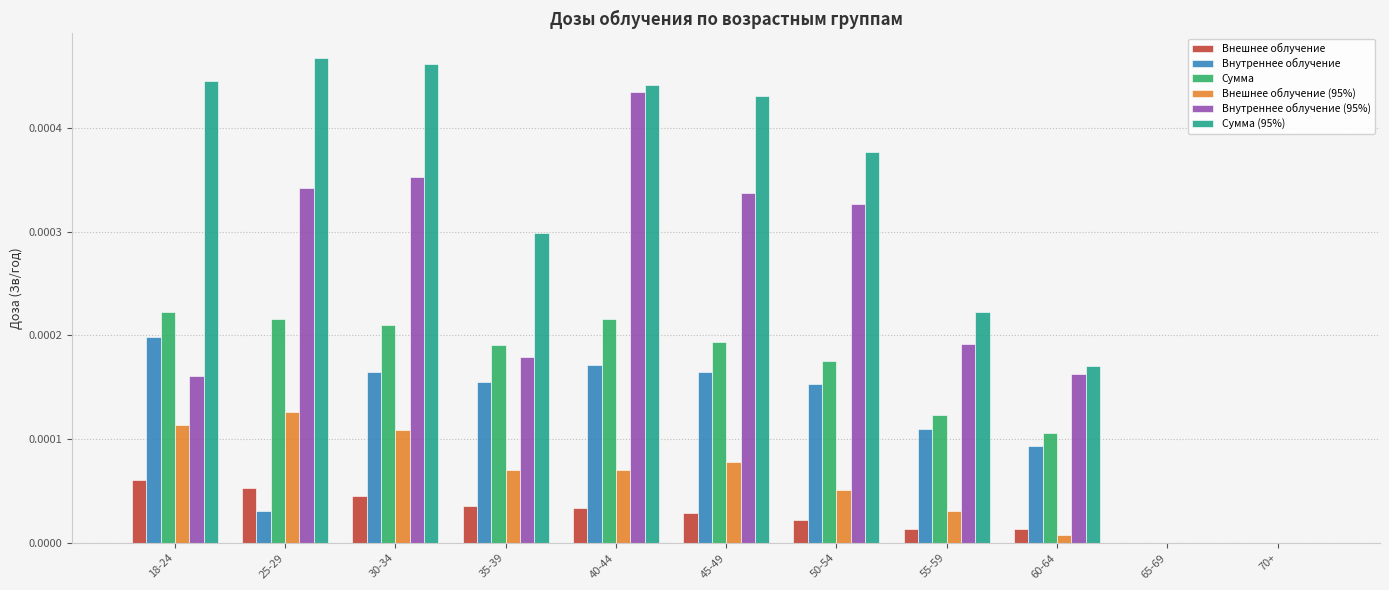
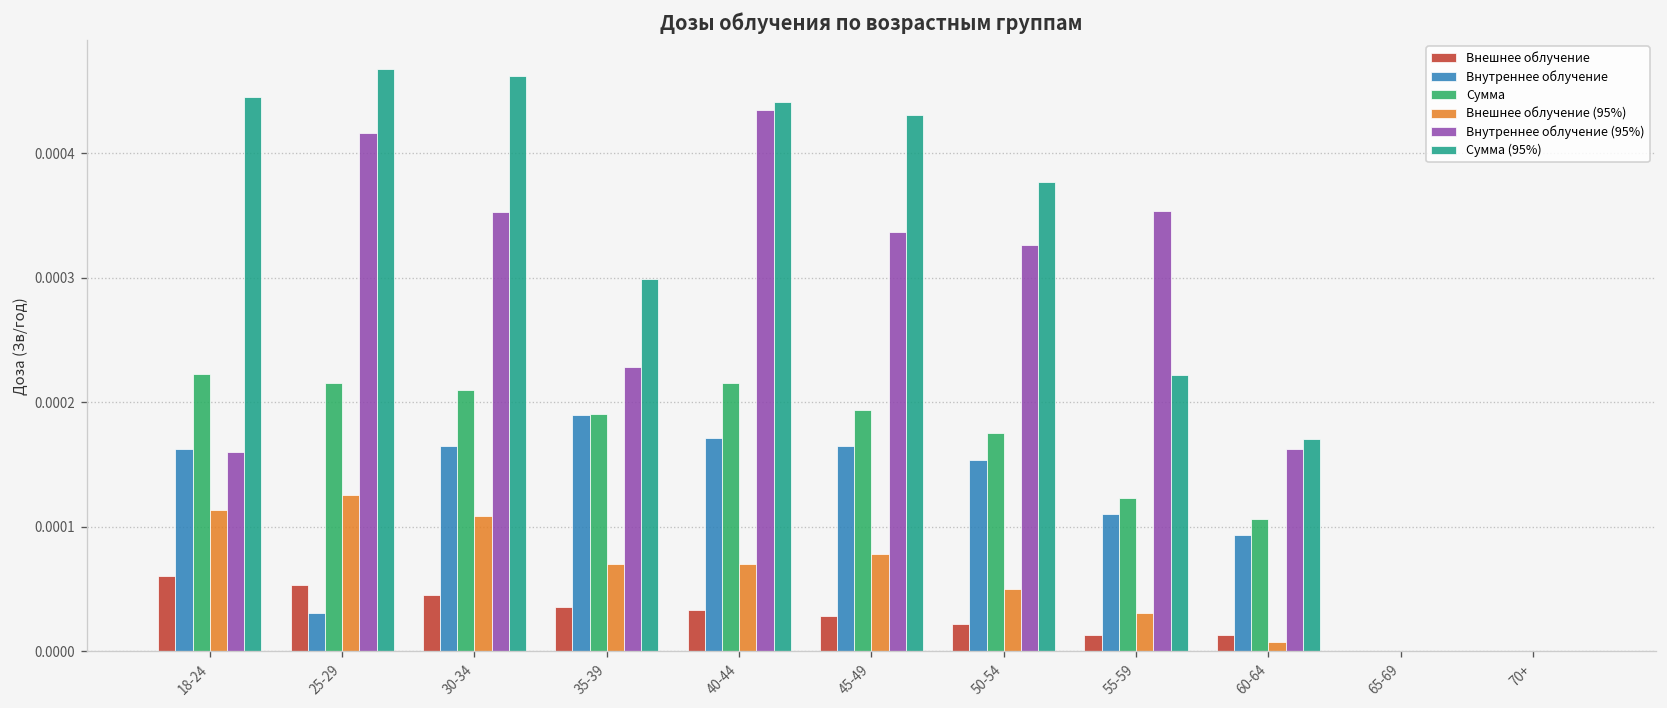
  {
    "Внешнее облучение": {
      "18-24": 0.000060,
      "25-29": 0.000053,
      "30-34": 0.000045,
      "35-39": 0.000036,
      "40-44": 0.000033,
      "45-49": 0.000029,
      "50-54": 0.000022,
      "55-59": 0.000013,
      "60-64": 0.000013,
      "65-69": 0.000000,
      "70+": 0.000000
    },
    "Внутреннее облучение": {
-     "18-24": 0.000198,
+     "18-24": 0.000162,
      "25-29": 0.000031,
      "30-34": 0.000165,
-     "35-39": 0.000155,
+     "35-39": 0.000190,
      "40-44": 0.000172,
      "45-49": 0.000165,
      "50-54": 0.000153,
      "55-59": 0.000110,
      "60-64": 0.000093,
      "65-69": 0.000000,
      "70+": 0.000000
    },
    "Внешнее облучение (95%)": {
      "18-24": 0.000113,
      "25-29": 0.000126,
      "30-34": 0.000109,
      "35-39": 0.000070,
      "40-44": 0.000071,
      "45-49": 0.000078,
      "50-54": 0.000050,
      "55-59": 0.000031,
      "60-64": 0.000008,
      "65-69": 0.000000,
      "70+": 0.000000
    },
    "Внутреннее облучение (95%)": {
      "18-24": 0.000161,
-     "25-29": 0.000342,
+     "25-29": 0.000416,
      "30-34": 0.000353,
-     "35-39": 0.000179,
+     "35-39": 0.000228,
      "40-44": 0.000435,
      "45-49": 0.000337,
      "50-54": 0.000327,
-     "55-59": 0.000192,
+     "55-59": 0.000354,
      "60-64": 0.000163,
      "65-69": 0.000000,
      "70+": 0.000000
    }
  }
